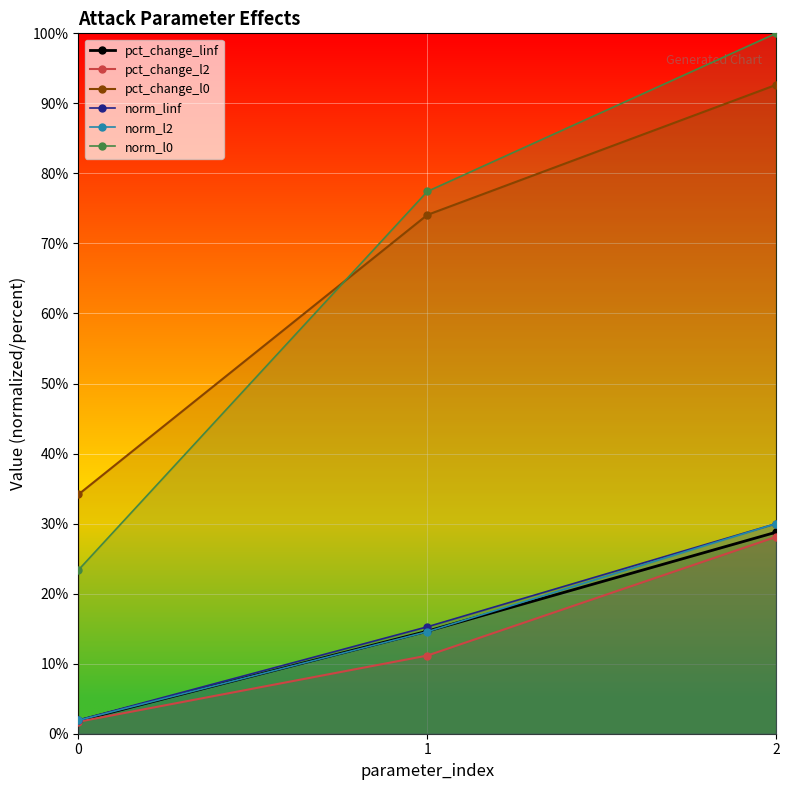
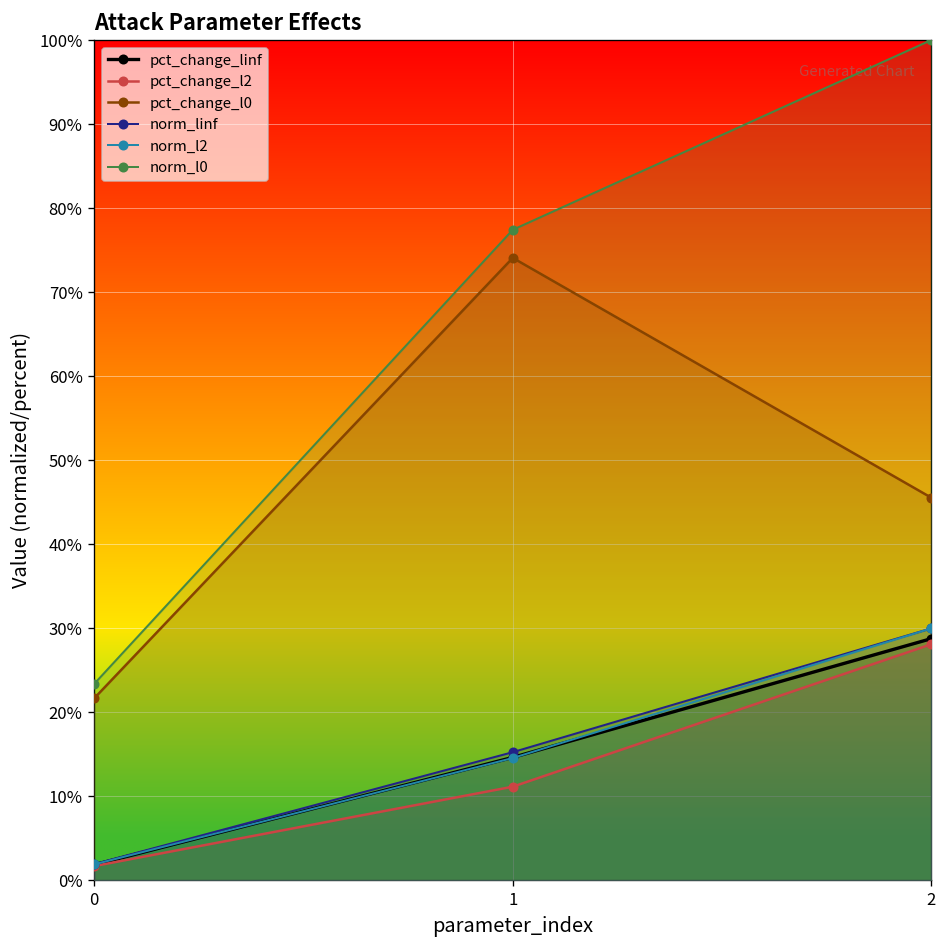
  {
    "pct_change_linf": {
      "2": "29%"
    },
    "pct_change_l2": {
      "1": "11%",
      "2": "28%"
    },
    "pct_change_l0": {
-     "0": "34%",
+     "0": "22%",
      "1": "74%",
-     "2": "93%"
+     "2": "46%"
    },
    "norm_linf": {
      "1": "15%"
    },
    "norm_l0": {
      "0": "23%",
      "1": "77%",
      "2": "100%"
    }
  }
